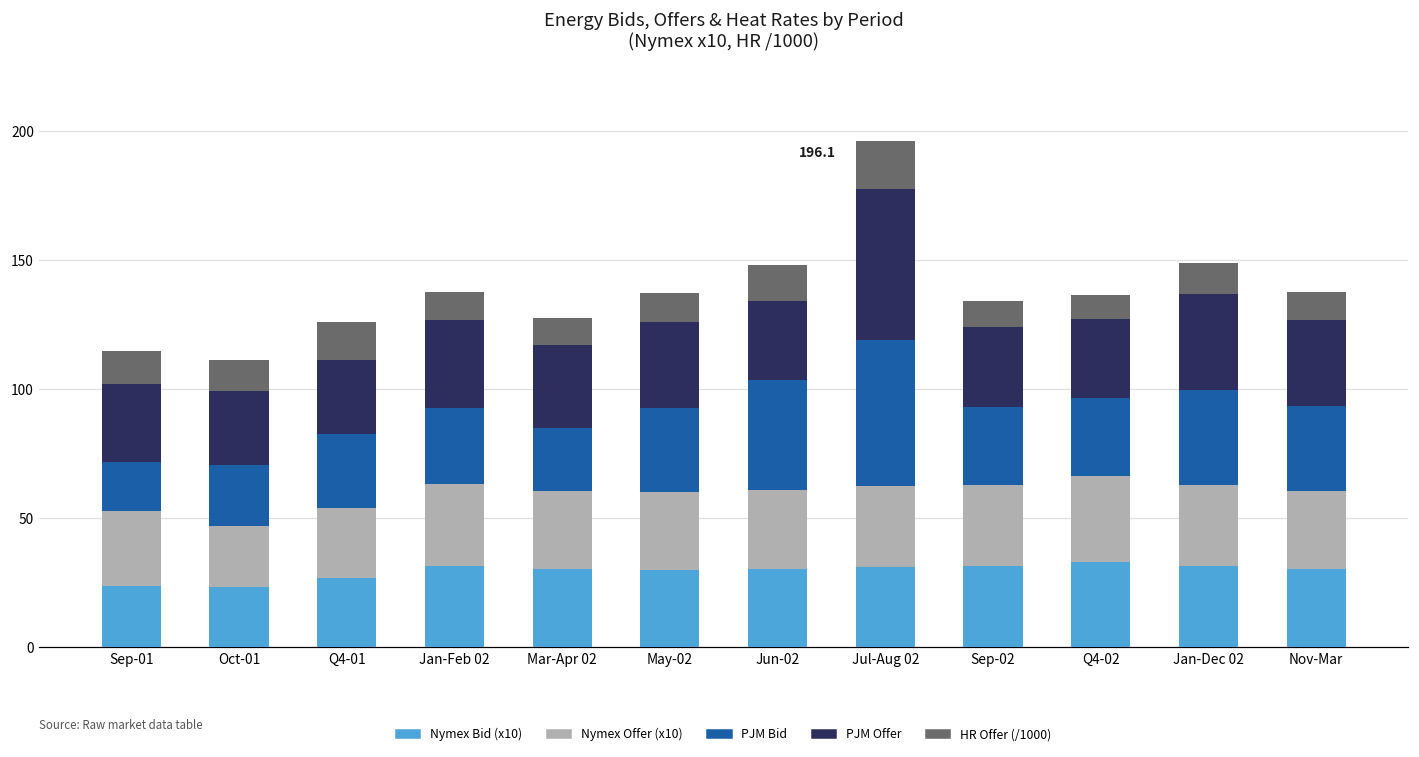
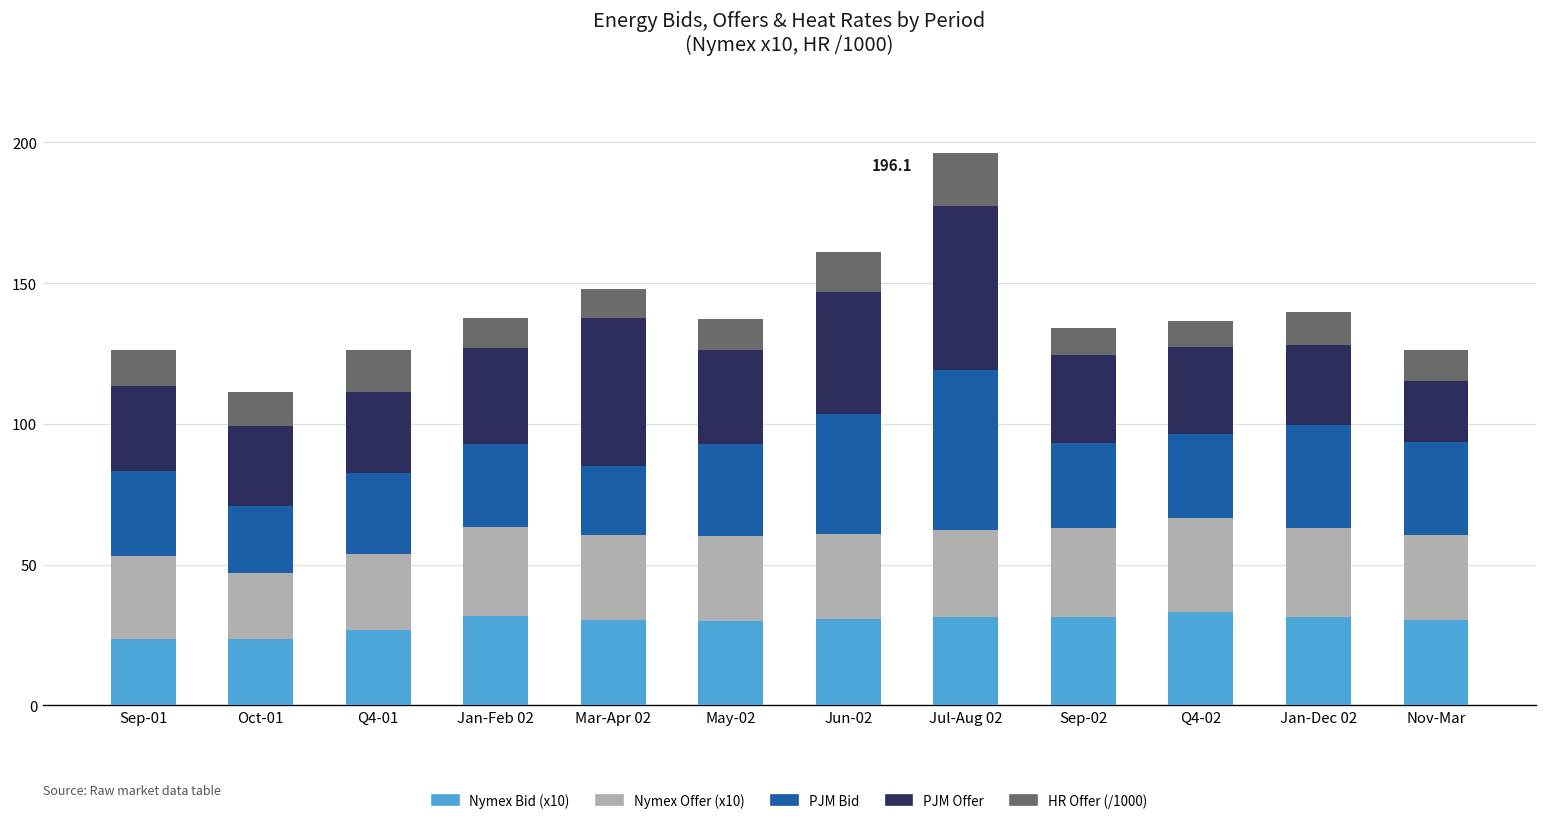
  {
    "Nymex Bid (x10)": {
      "Sep-01": 24,
      "Oct-01": 23,
      "Q4-01": 27,
      "Jan-Feb 02": 32,
      "Mar-Apr 02": 30,
      "May-02": 30,
      "Jun-02": 31,
      "Jul-Aug 02": 31,
      "Sep-02": 31,
      "Q4-02": 33,
      "Jan-Dec 02": 31,
      "Nov-Mar": 30
    },
    "Nymex Offer (x10)": {
      "Sep-01": 29,
      "Oct-01": 24,
      "Q4-01": 27,
      "Jan-Feb 02": 32,
      "Mar-Apr 02": 30,
      "May-02": 30,
      "Jun-02": 31,
      "Jul-Aug 02": 31,
      "Sep-02": 31,
      "Q4-02": 33,
      "Jan-Dec 02": 32,
      "Nov-Mar": 30
    },
    "PJM Bid": {
-     "Sep-01": 19,
+     "Sep-01": 30,
      "Oct-01": 24,
      "Q4-01": 29,
      "Jan-Feb 02": 30,
      "Mar-Apr 02": 24,
      "May-02": 33,
      "Jun-02": 43,
      "Jul-Aug 02": 57,
      "Sep-02": 30,
      "Q4-02": 30,
      "Jan-Dec 02": 37,
      "Nov-Mar": 33
    },
    "PJM Offer": {
      "Sep-01": 30,
      "Oct-01": 29,
      "Q4-01": 29,
      "Jan-Feb 02": 34,
-     "Mar-Apr 02": 32,
+     "Mar-Apr 02": 53,
      "May-02": 33,
-     "Jun-02": 31,
+     "Jun-02": 43,
      "Jul-Aug 02": 58,
      "Sep-02": 31,
      "Q4-02": 31,
-     "Jan-Dec 02": 37,
-     "Nov-Mar": 33
+     "Jan-Dec 02": 28,
+     "Nov-Mar": 22
    },
    "HR Offer (/1000)": {
      "Sep-01": 13,
      "Oct-01": 12,
      "Q4-01": 15,
      "Jan-Feb 02": 11,
      "Mar-Apr 02": 11,
      "May-02": 11,
      "Jun-02": 14,
      "Jul-Aug 02": 19,
      "Sep-02": 10,
      "Q4-02": 9,
      "Jan-Dec 02": 12,
      "Nov-Mar": 11
    }
  }
